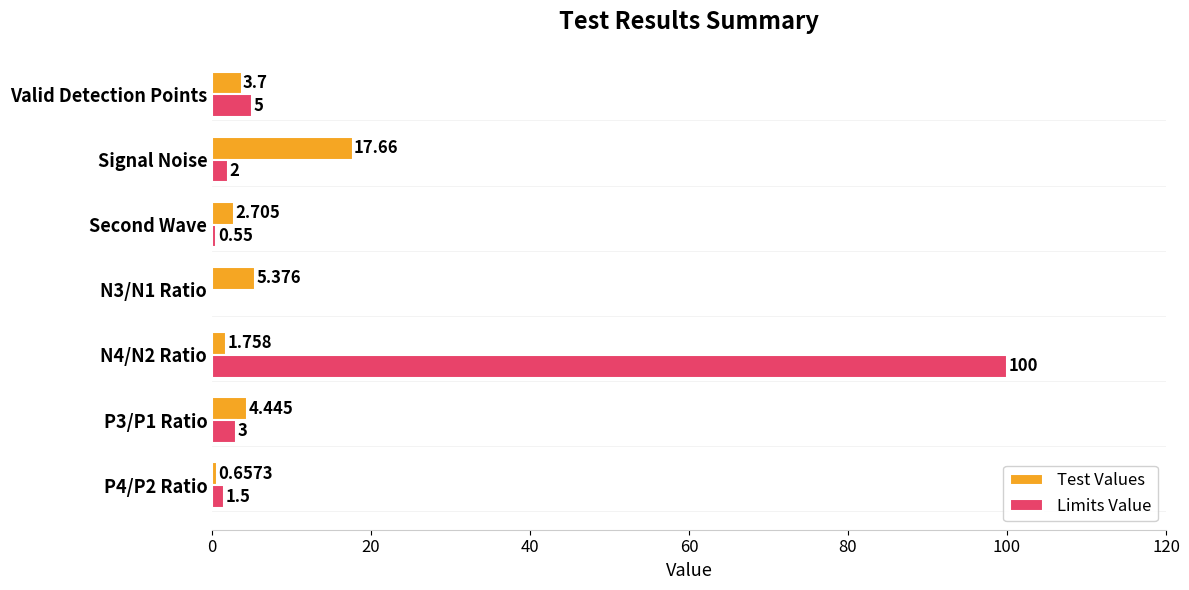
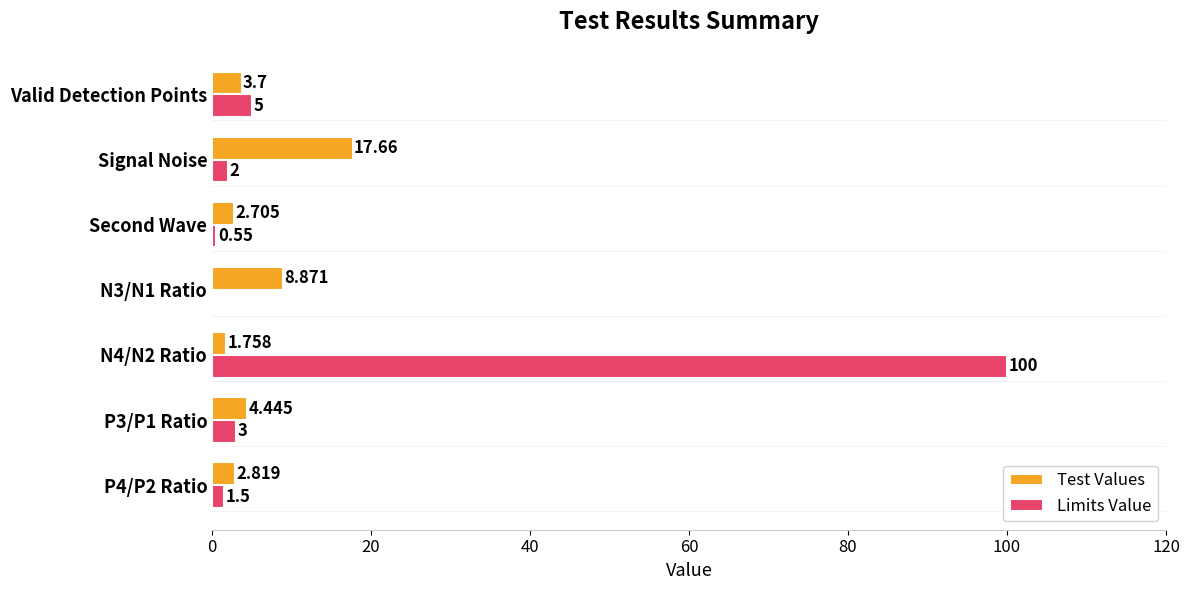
  {
    "Test Values": {
      "Valid Detection Points": 3.7,
      "Signal Noise": 17.66,
      "Second Wave": 2.705,
-     "N3/N1 Ratio": 5.376,
+     "N3/N1 Ratio": 8.871,
      "N4/N2 Ratio": 1.758,
      "P3/P1 Ratio": 4.445,
-     "P4/P2 Ratio": 0.6573
+     "P4/P2 Ratio": 2.819
    },
    "Limits Value": {
      "Valid Detection Points": 5,
      "Signal Noise": 2,
      "Second Wave": 0.55,
      "N4/N2 Ratio": 100,
      "P3/P1 Ratio": 3,
      "P4/P2 Ratio": 1.5
    }
  }
